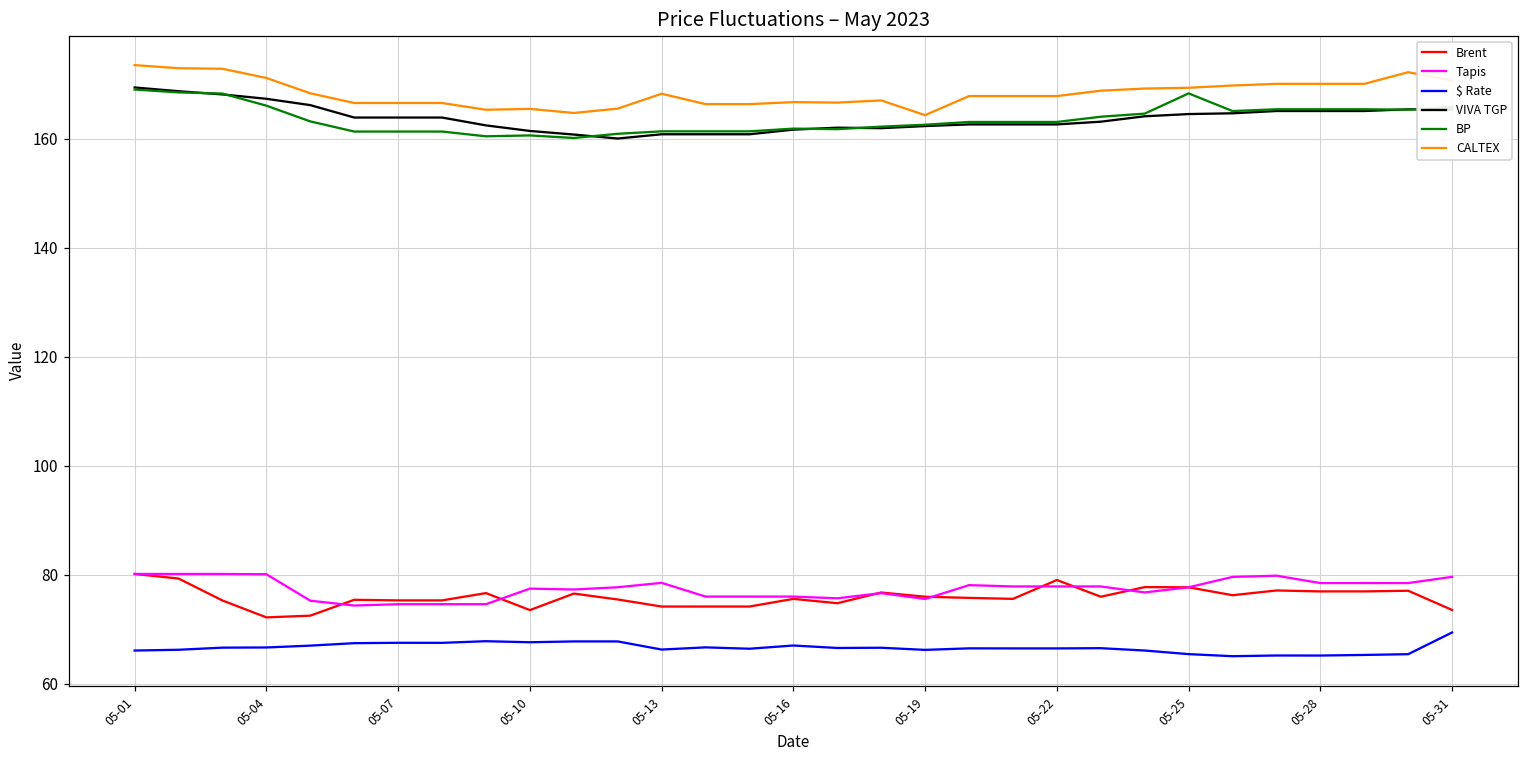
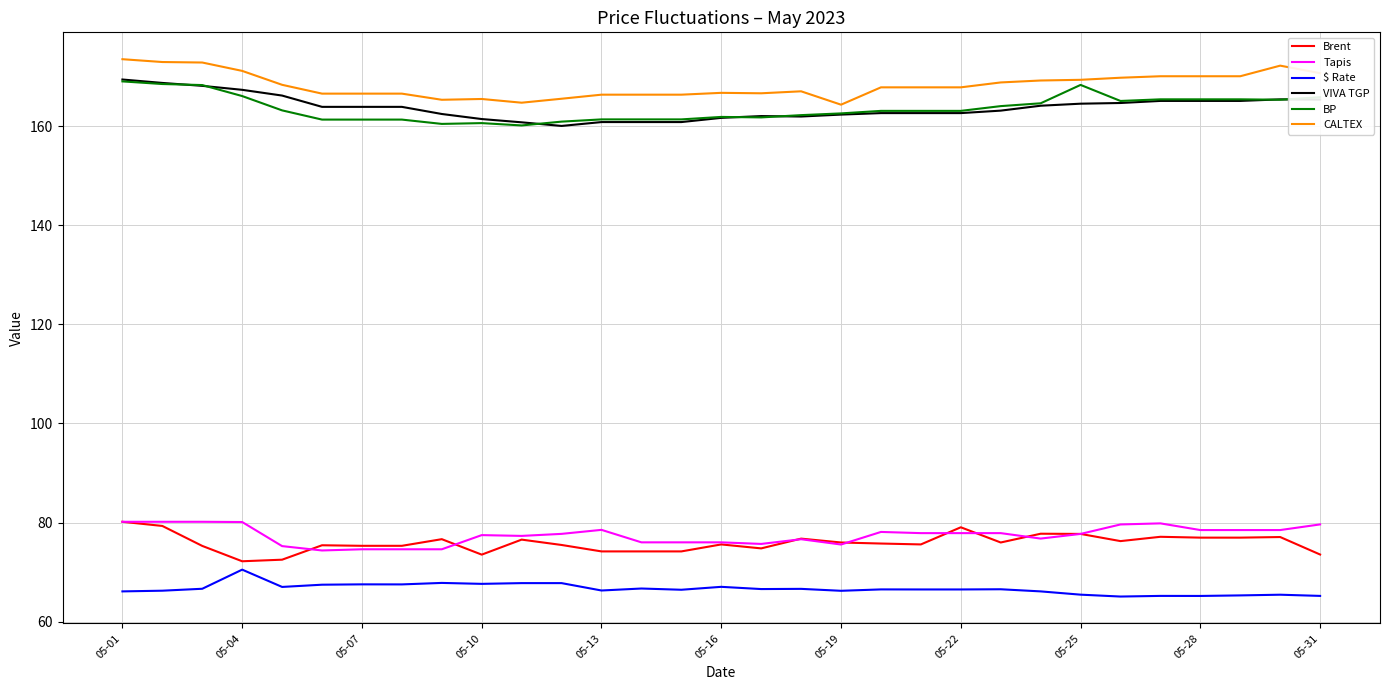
  {
    "Brent": {
      "05-04": 72,
      "05-07": 75,
      "05-10": 74,
      "05-13": 74,
      "05-22": 79,
      "05-28": 77,
      "05-31": 74
    },
    "Tapis": {
      "05-04": 80,
      "05-07": 75,
      "05-10": 77,
      "05-13": 79,
      "05-22": 78,
      "05-28": 78,
      "05-31": 80
    },
    "$ Rate": {
      "05-01": 66,
-     "05-04": 67,
+     "05-04": 70,
      "05-07": 68,
      "05-10": 68,
      "05-13": 66,
      "05-16": 67,
      "05-19": 66,
      "05-22": 66,
      "05-25": 65,
      "05-28": 65,
-     "05-31": 69
+     "05-31": 65
    },
    "VIVA TGP": {
      "05-04": 167,
      "05-07": 164,
      "05-10": 161,
      "05-13": 161,
      "05-25": 165
    },
    "BP": {
      "05-04": 166,
      "05-07": 161,
      "05-10": 161,
      "05-13": 161,
      "05-25": 168
    },
    "CALTEX": {
      "05-01": 174,
      "05-04": 171,
      "05-07": 167,
      "05-10": 165,
-     "05-13": 168,
+     "05-13": 166,
      "05-16": 167,
      "05-19": 164,
      "05-22": 168,
      "05-25": 169,
      "05-28": 170
    }
  }
